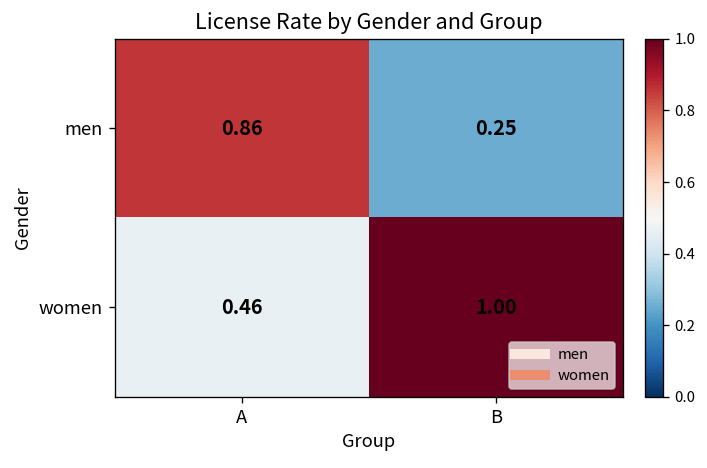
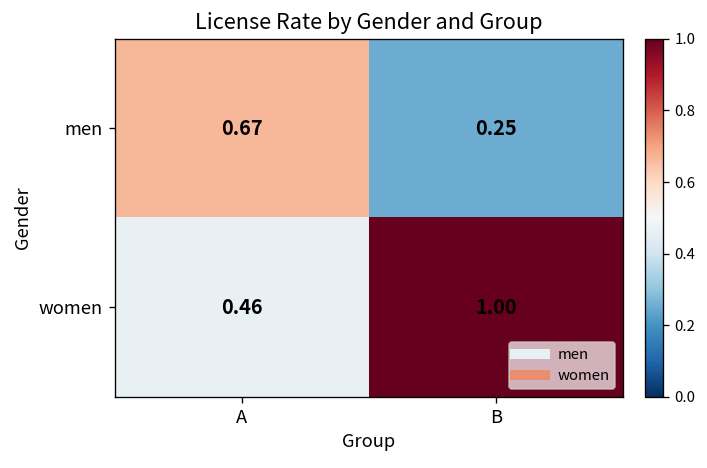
  {
    "men": {
-     "A": 0.86,
+     "A": 0.67,
      "B": 0.25
    },
    "women": {
      "A": 0.46,
      "B": 1.00
    }
  }
